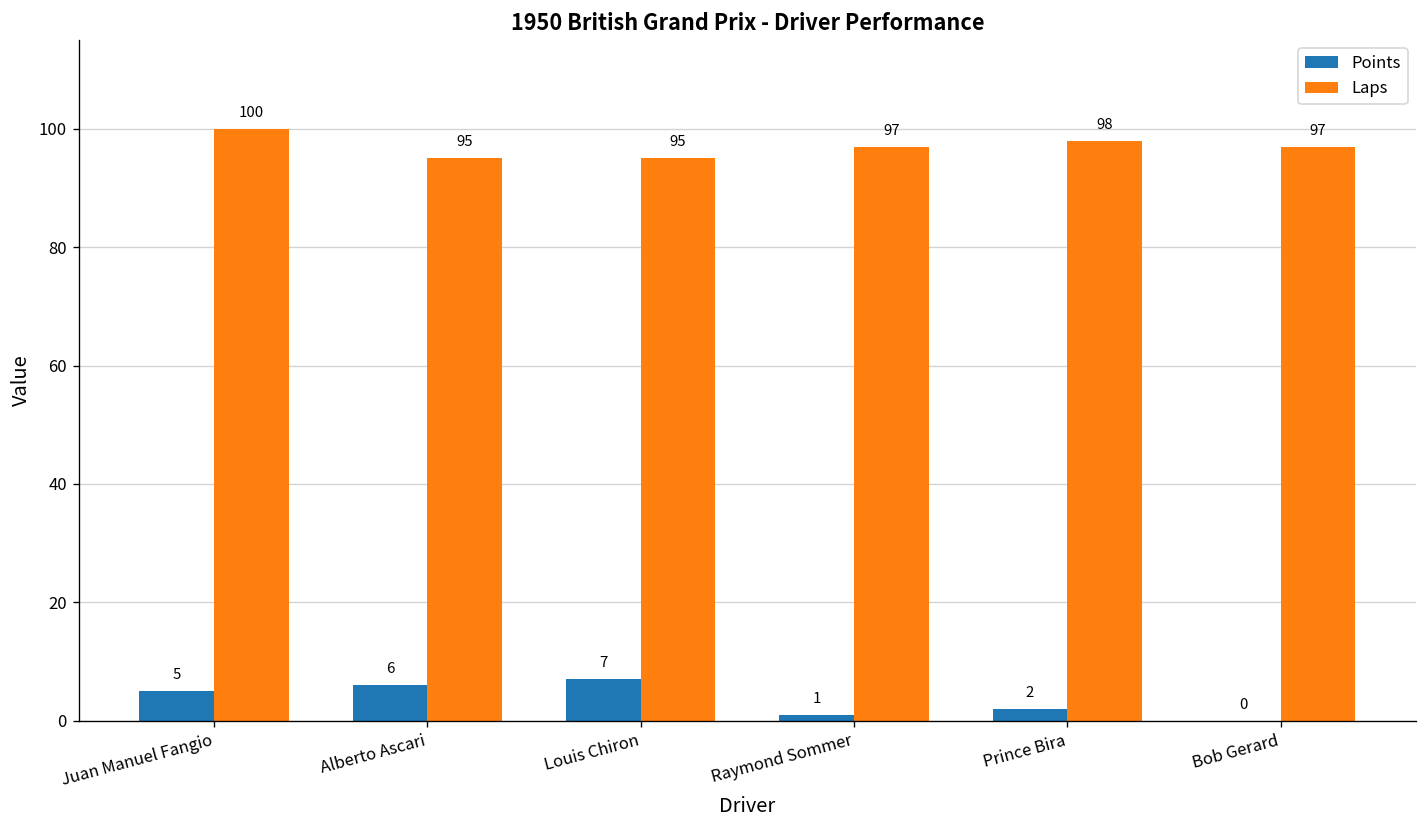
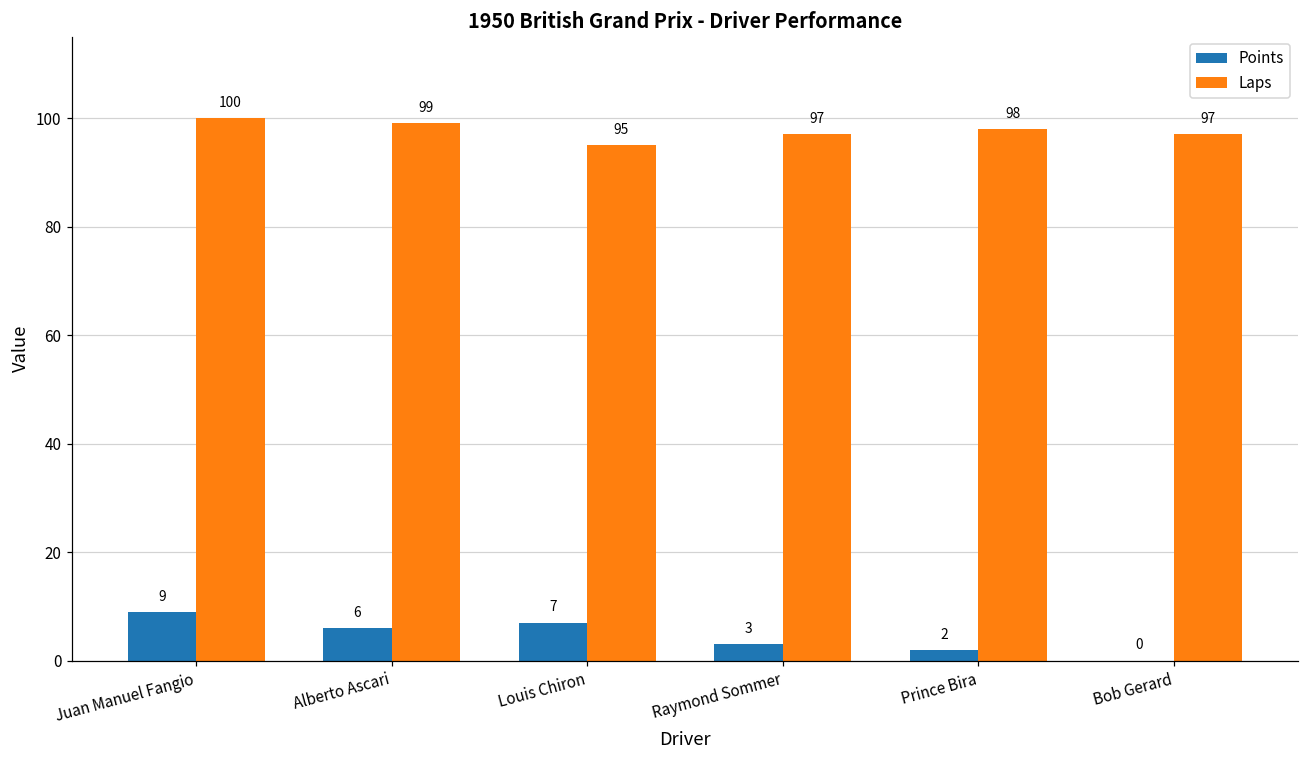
  {
    "Points": {
-     "Juan Manuel Fangio": 5,
+     "Juan Manuel Fangio": 9,
      "Alberto Ascari": 6,
      "Louis Chiron": 7,
-     "Raymond Sommer": 1,
+     "Raymond Sommer": 3,
      "Prince Bira": 2,
      "Bob Gerard": 0
    },
    "Laps": {
      "Juan Manuel Fangio": 100,
-     "Alberto Ascari": 95,
+     "Alberto Ascari": 99,
      "Louis Chiron": 95,
      "Raymond Sommer": 97,
      "Prince Bira": 98,
      "Bob Gerard": 97
    }
  }
